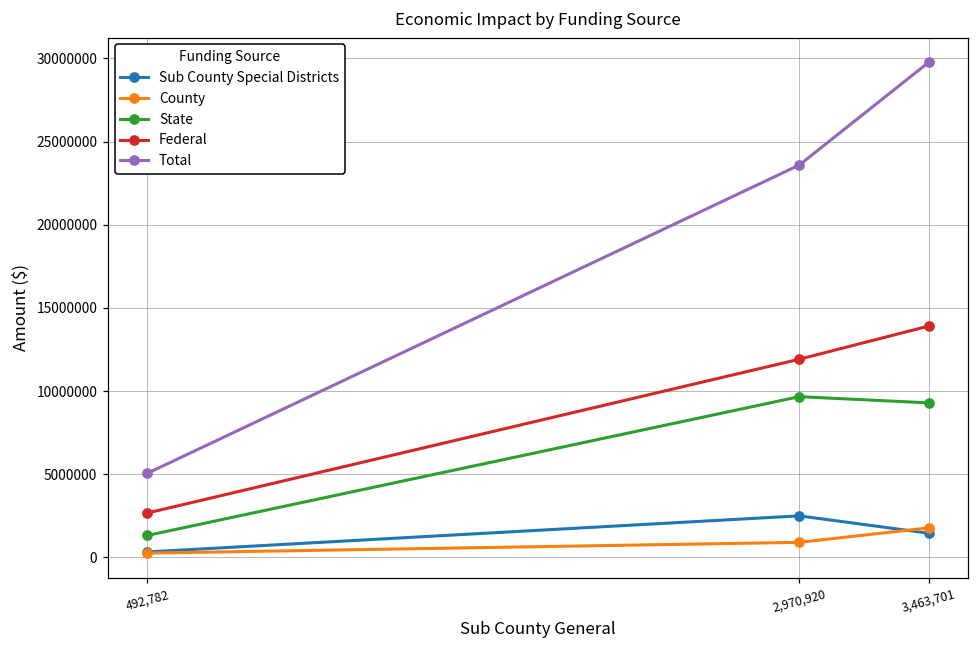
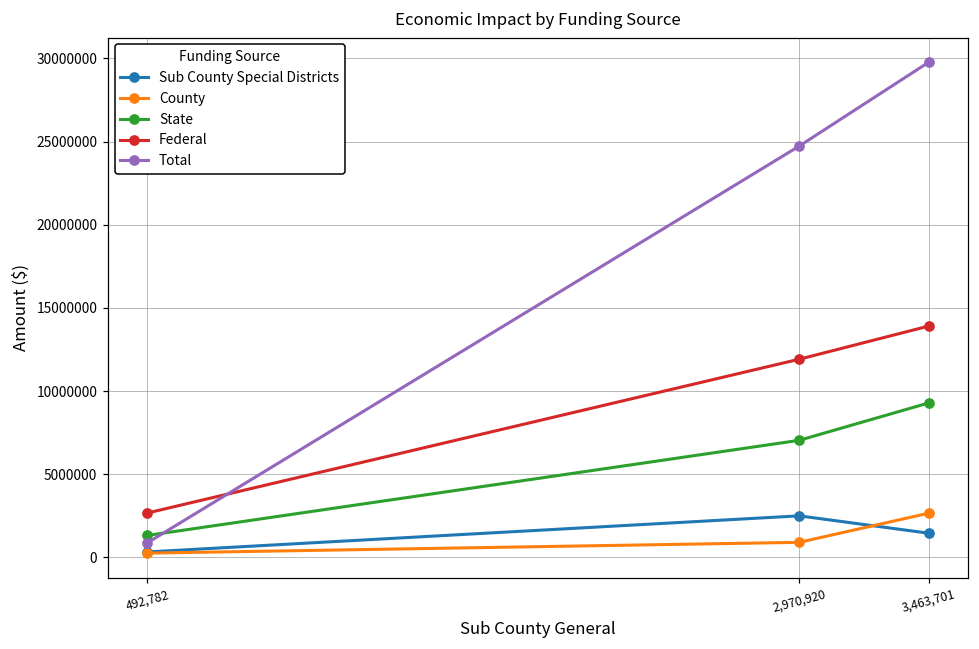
  {
    "Sub County Special Districts": {
      "2,970,920": 2500000,
      "3,463,701": 1500000
    },
    "County": {
      "2,970,920": 900000,
-     "3,463,701": 1800000
+     "3,463,701": 2700000
    },
    "State": {
      "492,782": 1300000,
-     "2,970,920": 9700000,
+     "2,970,920": 7000000,
      "3,463,701": 9300000
    },
    "Federal": {
      "492,782": 2700000,
      "2,970,920": 11900000,
      "3,463,701": 13900000
    },
    "Total": {
-     "492,782": 5100000,
-     "2,970,920": 23600000,
+     "492,782": 900000,
+     "2,970,920": 24700000,
      "3,463,701": 29800000
    }
  }
